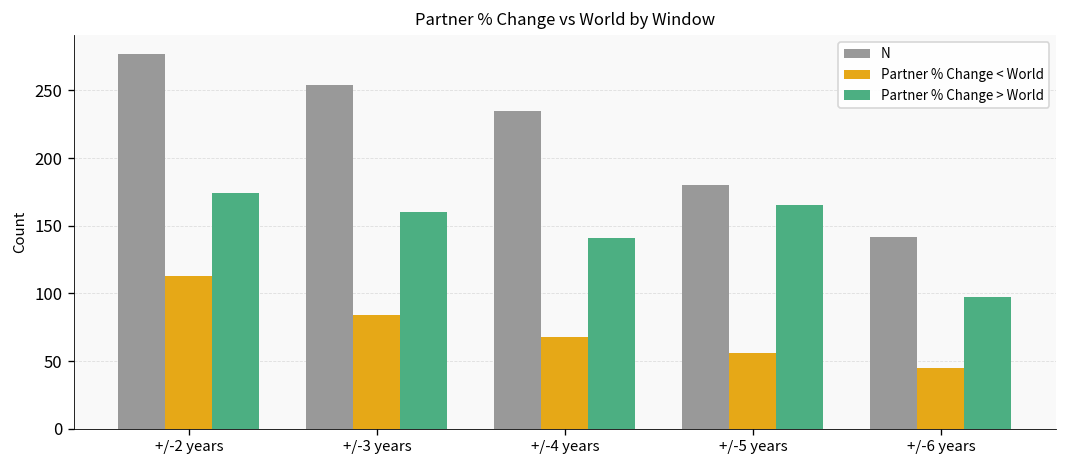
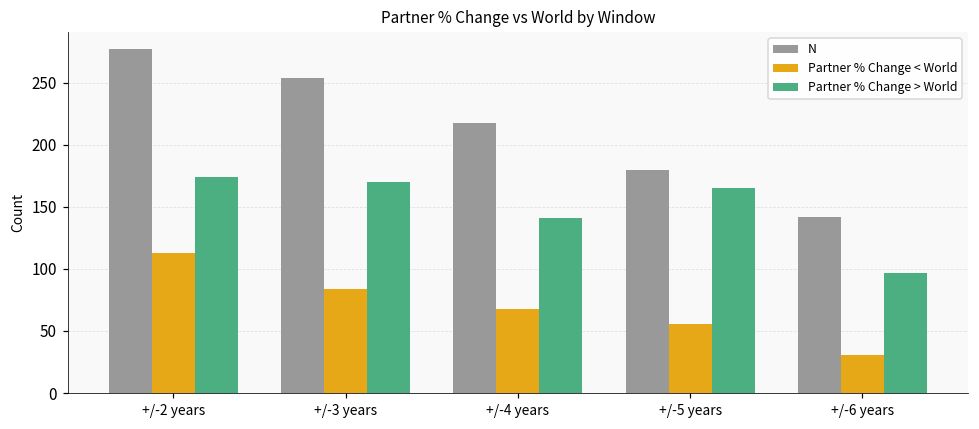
  {
    "N": {
      "+/-2 years": 277,
      "+/-3 years": 254,
-     "+/-4 years": 235,
+     "+/-4 years": 218,
      "+/-5 years": 180,
      "+/-6 years": 142
    },
    "Partner % Change < World": {
      "+/-2 years": 113,
      "+/-3 years": 84,
      "+/-4 years": 68,
      "+/-5 years": 56,
-     "+/-6 years": 45
+     "+/-6 years": 31
    },
    "Partner % Change > World": {
      "+/-2 years": 174,
-     "+/-3 years": 160,
+     "+/-3 years": 170,
      "+/-4 years": 141,
      "+/-5 years": 165,
      "+/-6 years": 97
    }
  }
